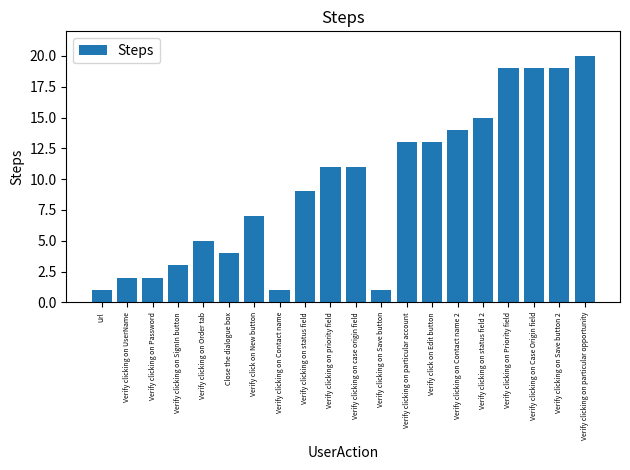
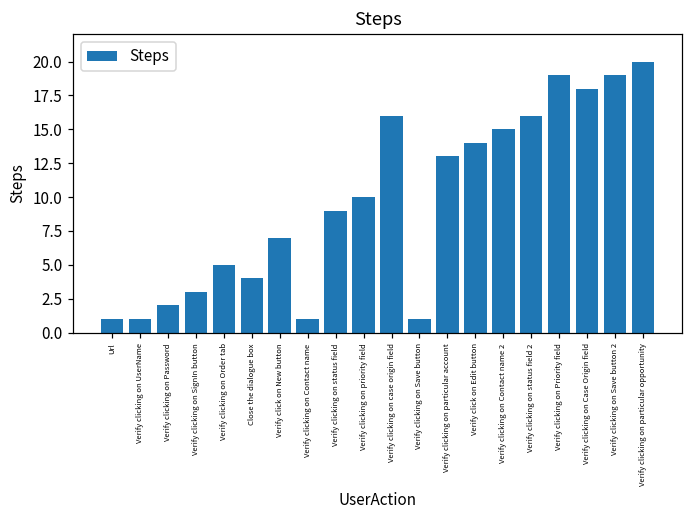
  {
    "Url": 1,
-   "Verify clicking on UserName": 2,
+   "Verify clicking on UserName": 1,
    "Verify clicking on Password": 2,
    "Verify clicking on SignIn button": 3,
    "Verify clicking on Order tab": 5,
    "Close the dialogue box": 4,
    "Verify click on New button": 7,
    "Verify clicking on Contact name": 1,
    "Verify clicking on status field": 9,
-   "Verify clicking on priority field": 11,
-   "Verify clicking on case origin field": 11,
+   "Verify clicking on priority field": 10,
+   "Verify clicking on case origin field": 16,
    "Verify clicking on Save button": 1,
    "Verify clicking on particular account": 13,
-   "Verify click on Edit button": 13,
-   "Verify clicking on Contact name 2": 14,
-   "Verify clicking on status field 2": 15,
+   "Verify click on Edit button": 14,
+   "Verify clicking on Contact name 2": 15,
+   "Verify clicking on status field 2": 16,
    "Verify clicking on Priority field": 19,
-   "Verify clicking on Case Origin field": 19,
+   "Verify clicking on Case Origin field": 18,
    "Verify clicking on Save button 2": 19,
    "Verify clicking on particular opportunity": 20
  }
